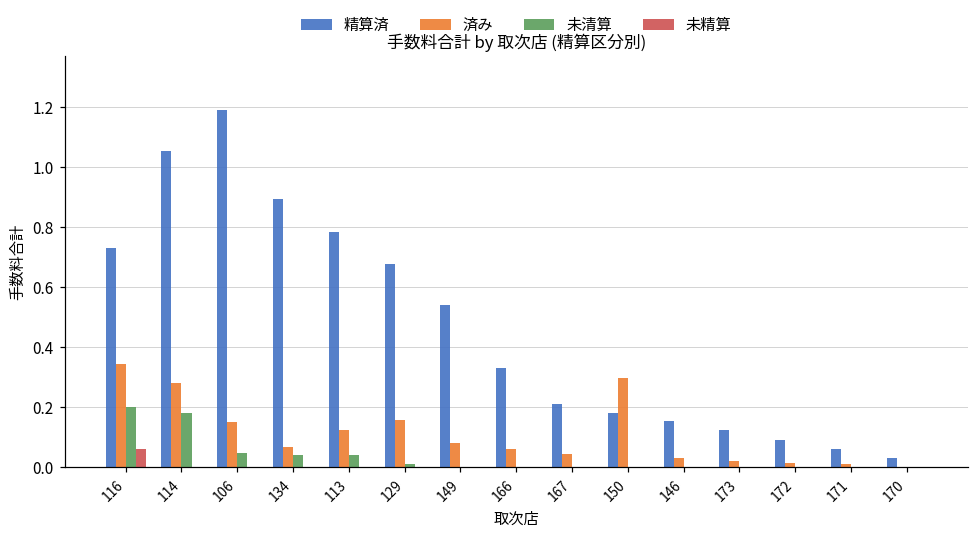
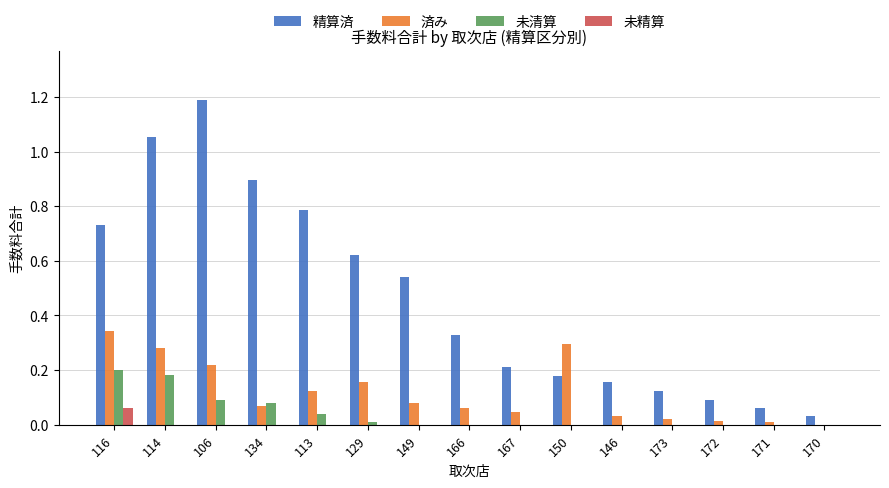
  {
    "精算済": {
      "116": 0.73,
      "114": 1.06,
      "106": 1.19,
      "134": 0.90,
      "113": 0.79,
-     "129": 0.68,
+     "129": 0.62,
      "149": 0.54,
      "166": 0.33,
      "167": 0.21,
      "150": 0.18,
      "146": 0.16,
      "173": 0.13,
      "172": 0.09,
      "171": 0.06,
      "170": 0.03
    },
    "済み": {
      "116": 0.35,
      "114": 0.28,
-     "106": 0.15,
+     "106": 0.22,
      "134": 0.07,
      "113": 0.13,
      "129": 0.16,
      "149": 0.08,
      "166": 0.06,
      "167": 0.05,
      "150": 0.30,
      "146": 0.03,
      "173": 0.02,
      "172": 0.02,
      "171": 0.01,
      "170": 0.00
    },
    "未清算": {
      "116": 0.20,
      "114": 0.18,
-     "106": 0.05,
-     "134": 0.04,
+     "106": 0.09,
+     "134": 0.08,
      "113": 0.04,
      "129": 0.01,
      "149": 0.00,
      "166": 0.00,
      "167": 0.00,
      "150": 0.00,
      "146": 0.00,
      "173": 0.00,
      "172": 0.00,
      "171": 0.00,
      "170": 0.00
    },
    "未精算": {
      "116": 0.06,
      "114": 0.00,
      "106": 0.00,
      "134": 0.00,
      "113": 0.00,
      "129": 0.00,
      "149": 0.00,
      "166": 0.00,
      "167": 0.00,
      "150": 0.00,
      "146": 0.00,
      "173": 0.00,
      "172": 0.00,
      "171": 0.00,
      "170": 0.00
    }
  }
